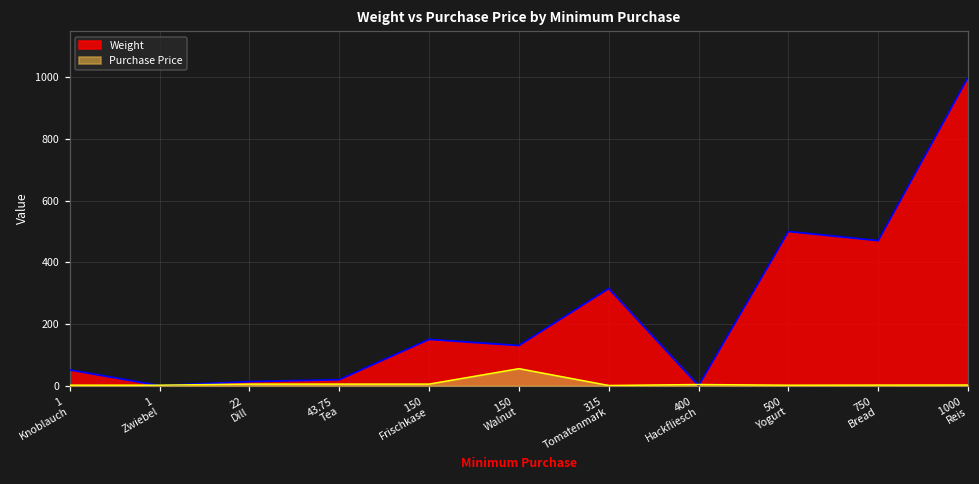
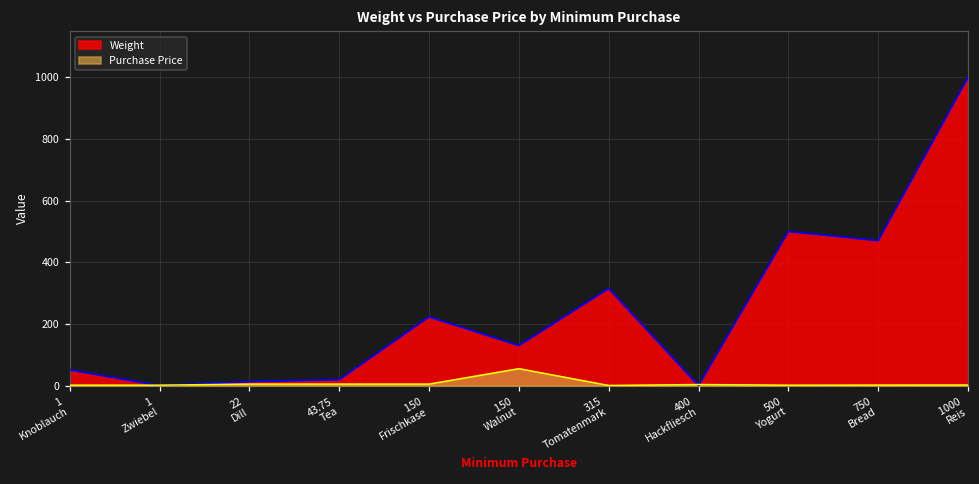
  {
    "Weight": {
      "1 Knoblauch": 50,
      "43.75 Tea": 20,
-     "150 Frischkase": 150,
+     "150 Frischkase": 220,
      "150 Walnut": 130,
      "315 Tomatenmark": 320,
      "500 Yogurt": 500,
      "750 Bread": 470,
      "1000 Reis": 1000
    },
    "Purchase Price": {
      "1 Knoblauch": 0,
      "43.75 Tea": 10,
      "150 Frischkase": 10,
      "150 Walnut": 60,
      "315 Tomatenmark": 0,
      "500 Yogurt": 0,
      "750 Bread": 0,
      "1000 Reis": 0
    }
  }
